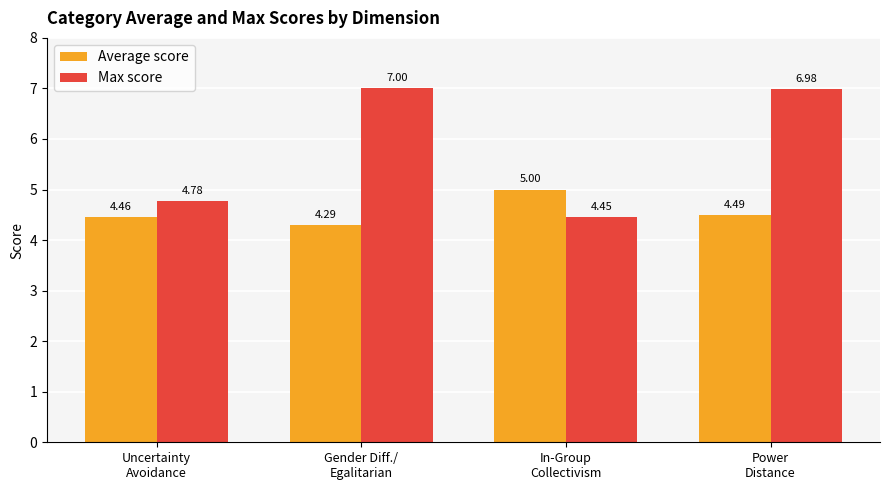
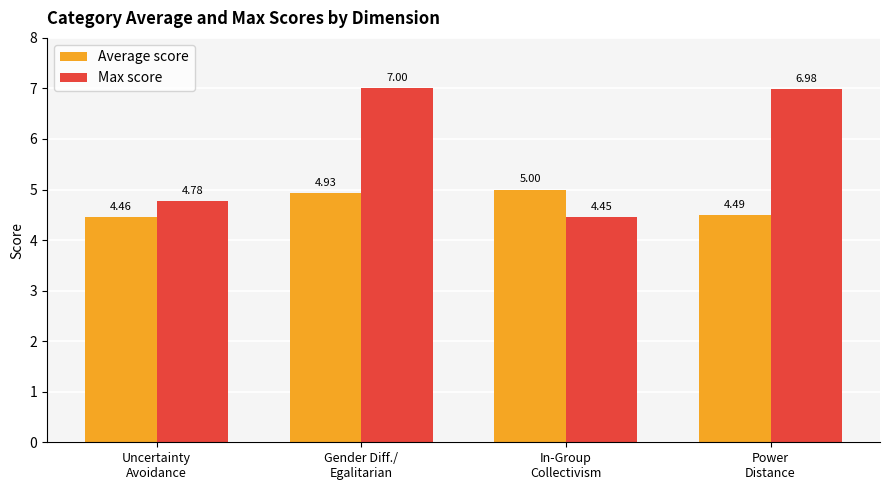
  {
    "Average score": {
      "Uncertainty Avoidance": 4.46,
-     "Gender Diff./ Egalitarian": 4.29,
+     "Gender Diff./ Egalitarian": 4.93,
      "In-Group Collectivism": 5.00,
      "Power Distance": 4.49
    },
    "Max score": {
      "Uncertainty Avoidance": 4.78,
      "Gender Diff./ Egalitarian": 7.00,
      "In-Group Collectivism": 4.45,
      "Power Distance": 6.98
    }
  }
